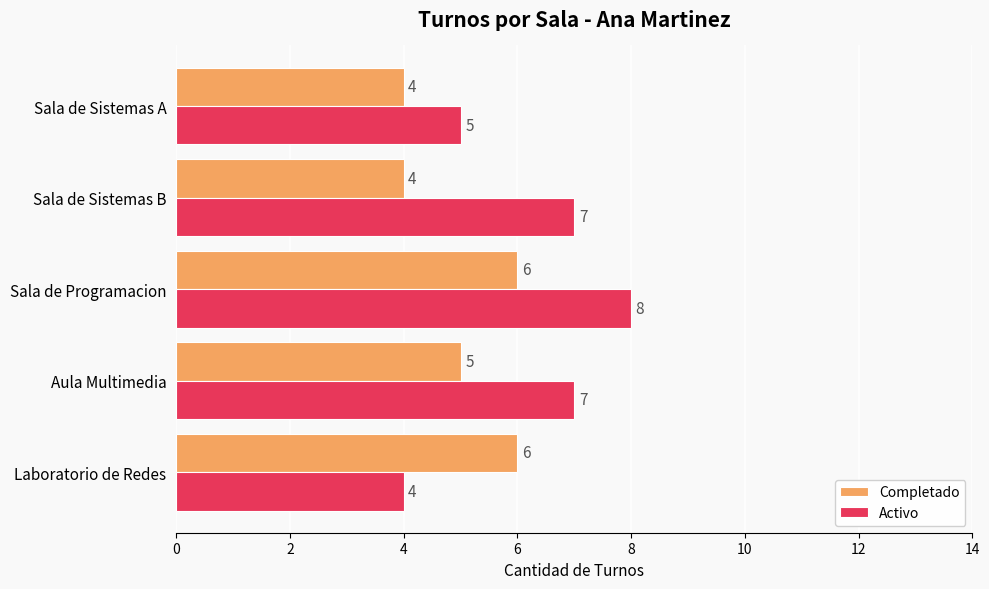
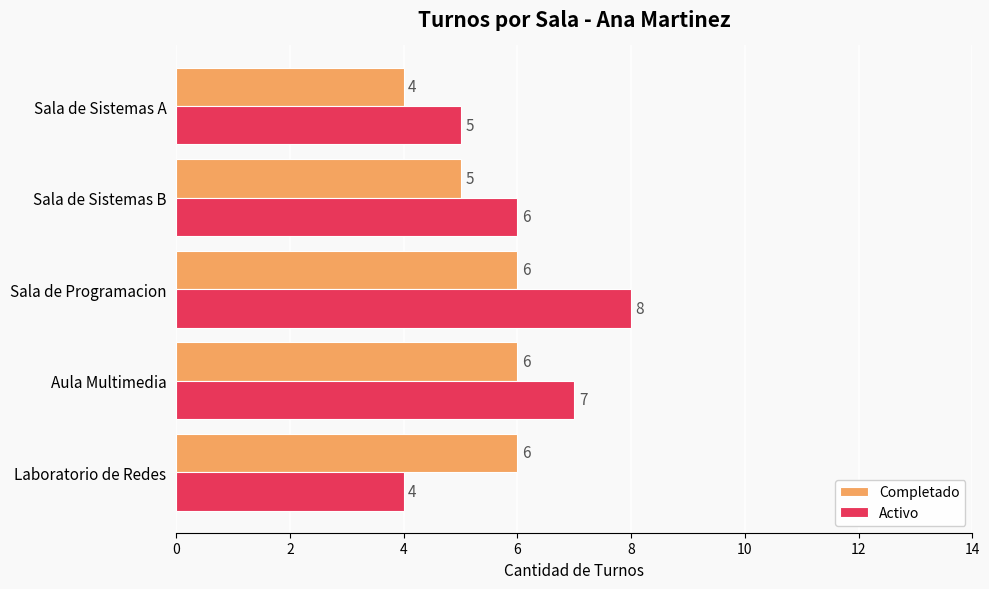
  {
    "Completado": {
      "Sala de Sistemas A": 4,
-     "Sala de Sistemas B": 4,
+     "Sala de Sistemas B": 5,
      "Sala de Programacion": 6,
-     "Aula Multimedia": 5,
+     "Aula Multimedia": 6,
      "Laboratorio de Redes": 6
    },
    "Activo": {
      "Sala de Sistemas A": 5,
-     "Sala de Sistemas B": 7,
+     "Sala de Sistemas B": 6,
      "Sala de Programacion": 8,
      "Aula Multimedia": 7,
      "Laboratorio de Redes": 4
    }
  }
